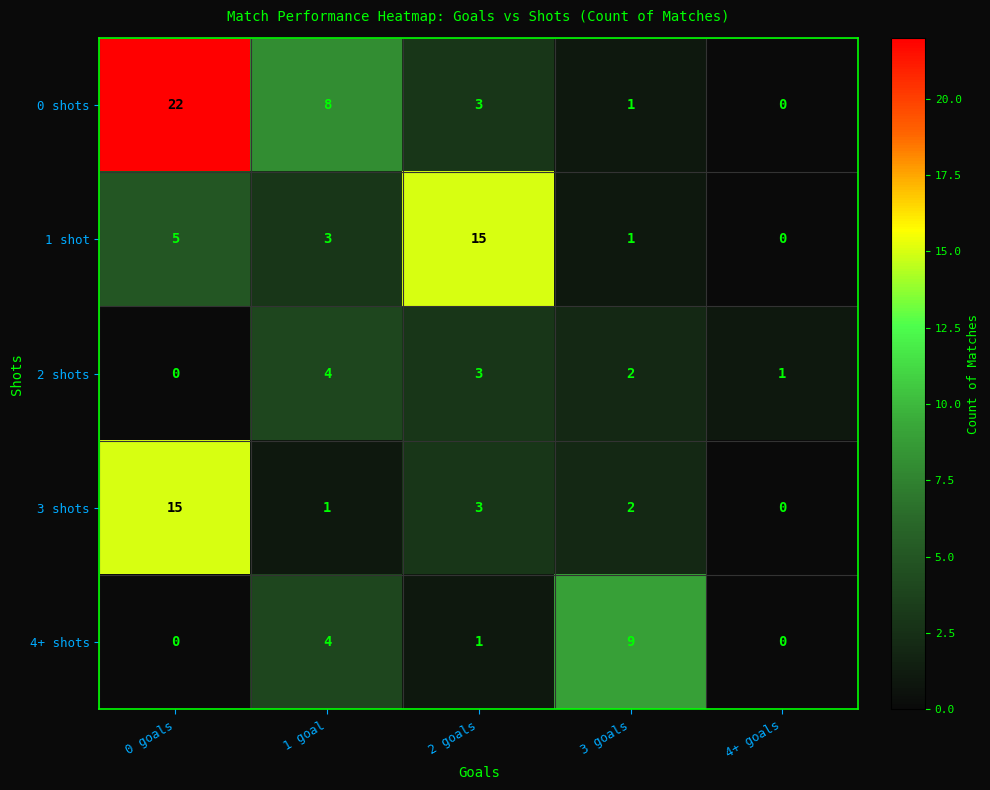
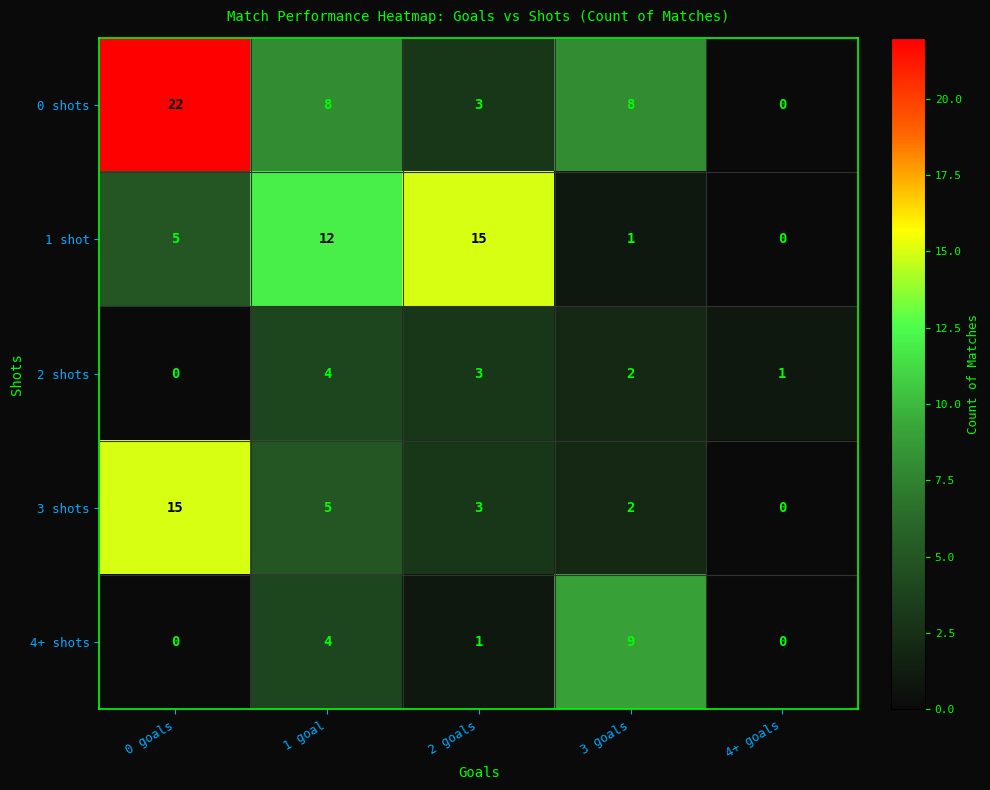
  {
    "0 shots": {
      "0 goals": 22,
      "1 goal": 8,
      "2 goals": 3,
-     "3 goals": 1,
+     "3 goals": 8,
      "4+ goals": 0
    },
    "1 shot": {
      "0 goals": 5,
-     "1 goal": 3,
+     "1 goal": 12,
      "2 goals": 15,
      "3 goals": 1,
      "4+ goals": 0
    },
    "2 shots": {
      "0 goals": 0,
      "1 goal": 4,
      "2 goals": 3,
      "3 goals": 2,
      "4+ goals": 1
    },
    "3 shots": {
      "0 goals": 15,
-     "1 goal": 1,
+     "1 goal": 5,
      "2 goals": 3,
      "3 goals": 2,
      "4+ goals": 0
    },
    "4+ shots": {
      "0 goals": 0,
      "1 goal": 4,
      "2 goals": 1,
      "3 goals": 9,
      "4+ goals": 0
    }
  }
